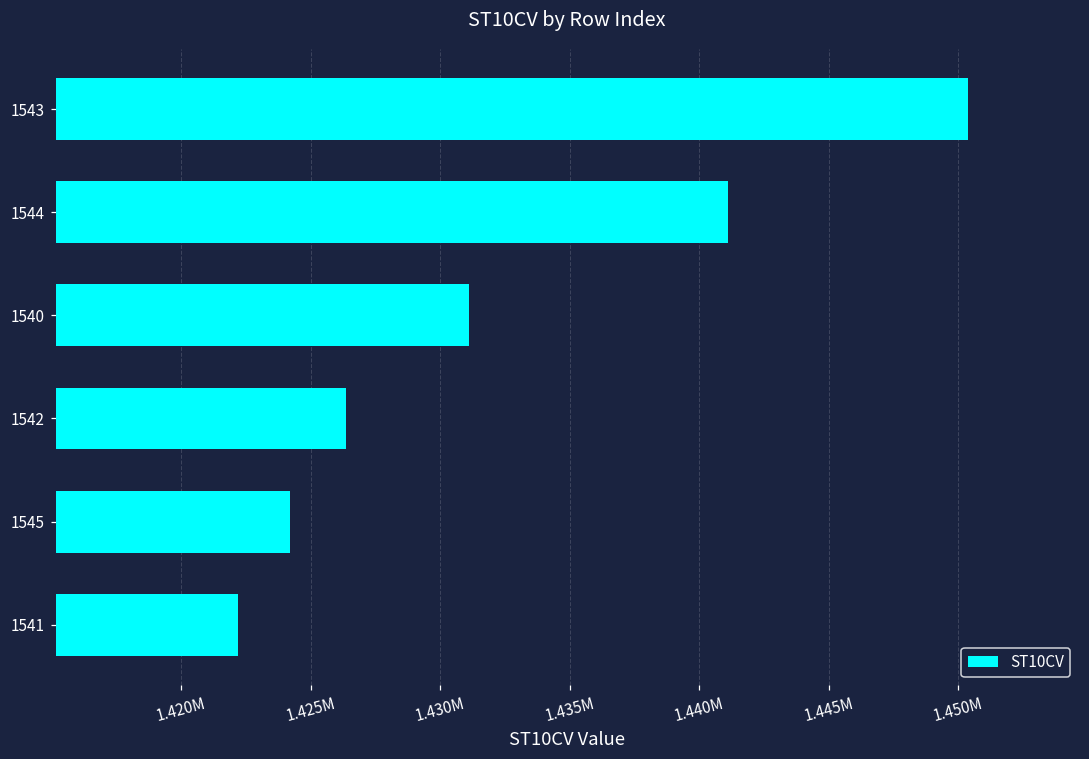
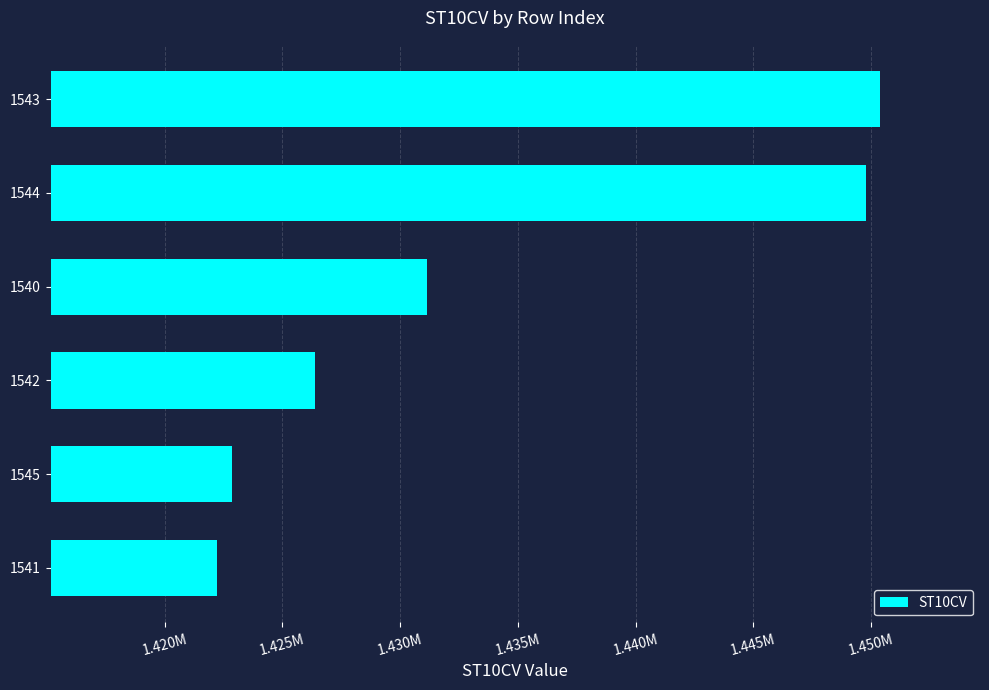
  {
    "1543": 1450400,
-   "1544": 1441100,
+   "1544": 1449800,
    "1540": 1431100,
    "1542": 1426400,
-   "1545": 1424200,
+   "1545": 1422900,
    "1541": 1422200
  }
